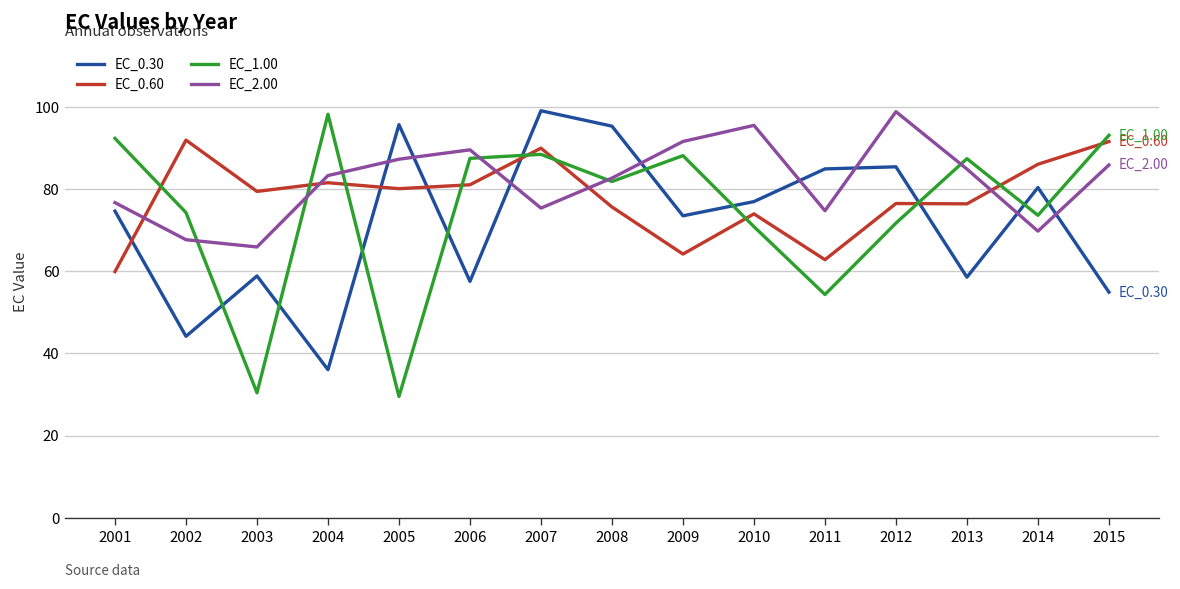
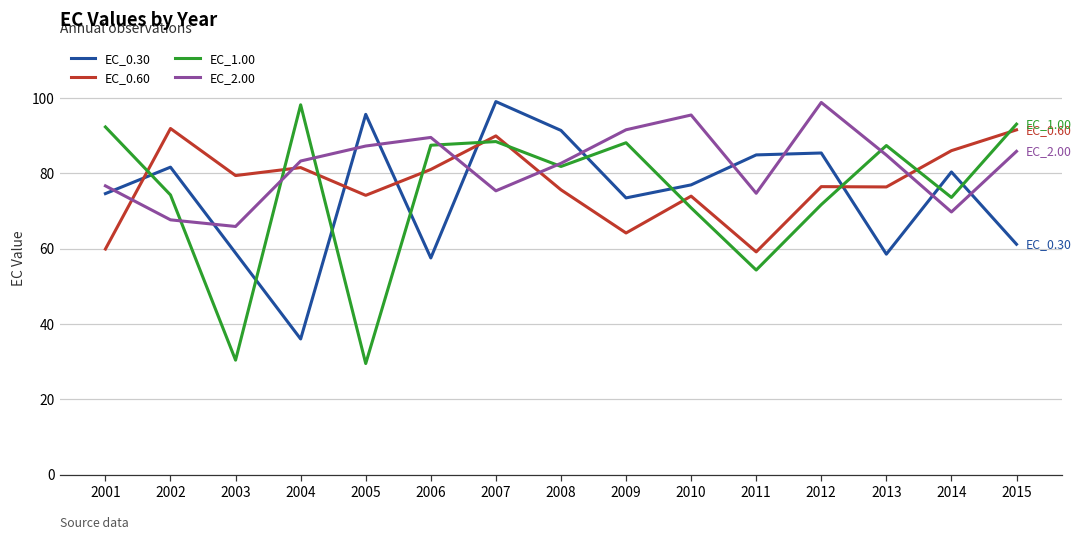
  {
    "EC_0.30": {
      "2001": 75,
-     "2002": 44,
+     "2002": 82,
      "2003": 59,
      "2004": 36,
      "2005": 96,
      "2006": 58,
      "2007": 99,
-     "2008": 95,
+     "2008": 91,
      "2009": 73,
      "2010": 77,
      "2011": 85,
      "2012": 85,
      "2013": 59,
      "2014": 80,
-     "2015": 55
+     "2015": 61
    },
    "EC_0.60": {
      "2001": 60,
      "2002": 92,
      "2003": 79,
      "2004": 82,
-     "2005": 80,
+     "2005": 74,
      "2006": 81,
      "2007": 90,
      "2008": 76,
      "2009": 64,
      "2010": 74,
-     "2011": 63,
+     "2011": 59,
      "2012": 76,
      "2013": 76,
      "2014": 86
    },
    "EC_1.00": {
      "2001": 92,
      "2002": 74,
      "2003": 30,
      "2004": 98,
      "2005": 30,
      "2006": 87,
      "2007": 88,
      "2008": 82,
      "2009": 88,
      "2010": 71,
      "2011": 54,
      "2012": 72,
      "2013": 87,
      "2014": 74
    },
    "EC_2.00": {
      "2001": 77,
      "2002": 68,
      "2003": 66,
      "2004": 83,
      "2005": 87,
      "2006": 90,
      "2007": 75,
      "2008": 83,
      "2009": 92,
      "2010": 95,
      "2011": 75,
      "2012": 99,
      "2013": 85,
      "2014": 70
    }
  }
